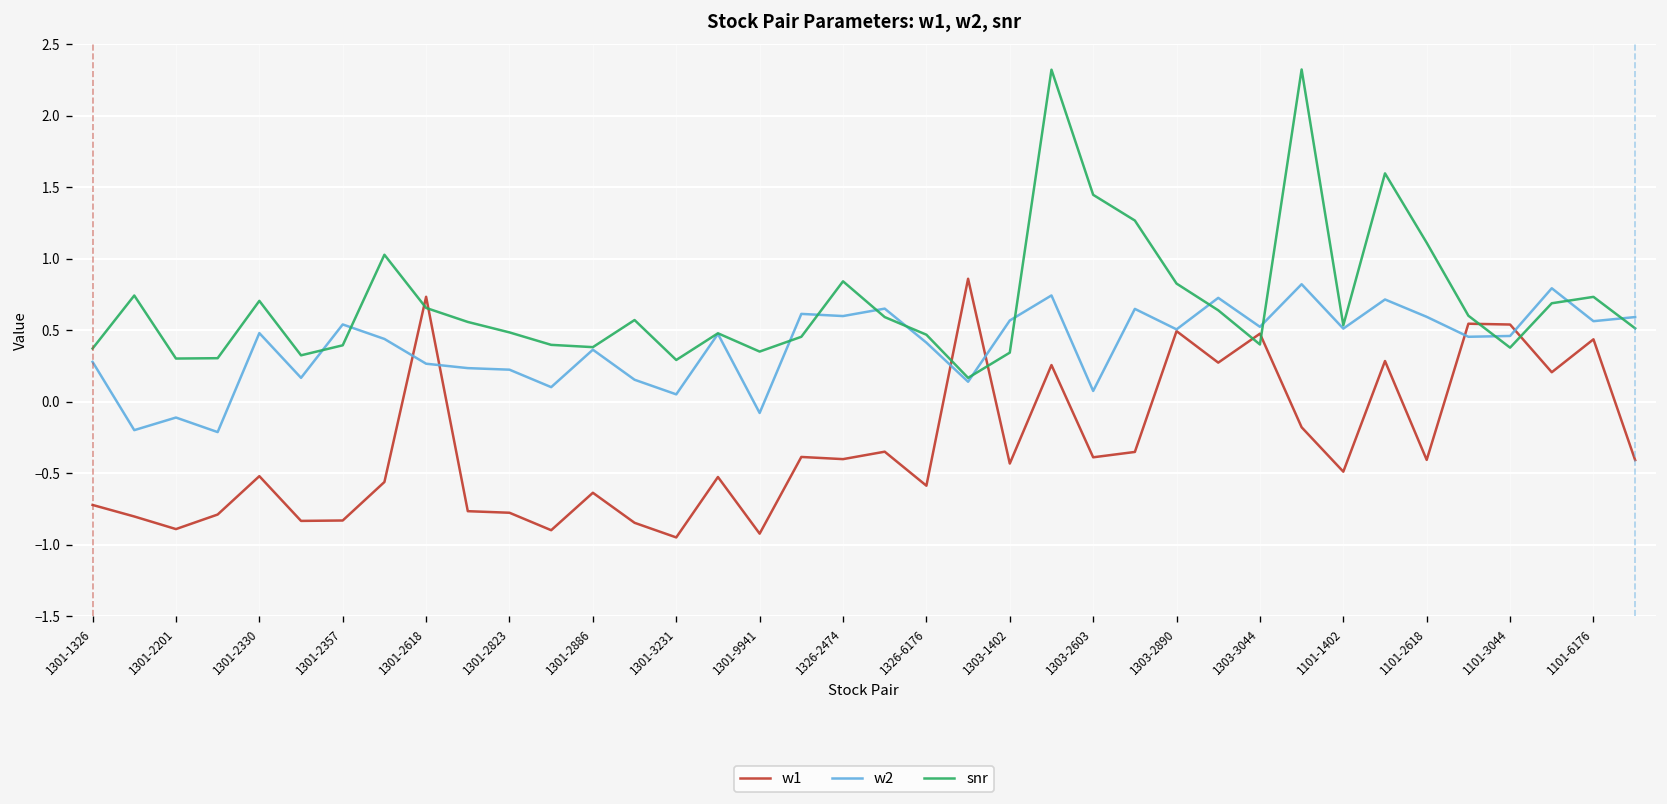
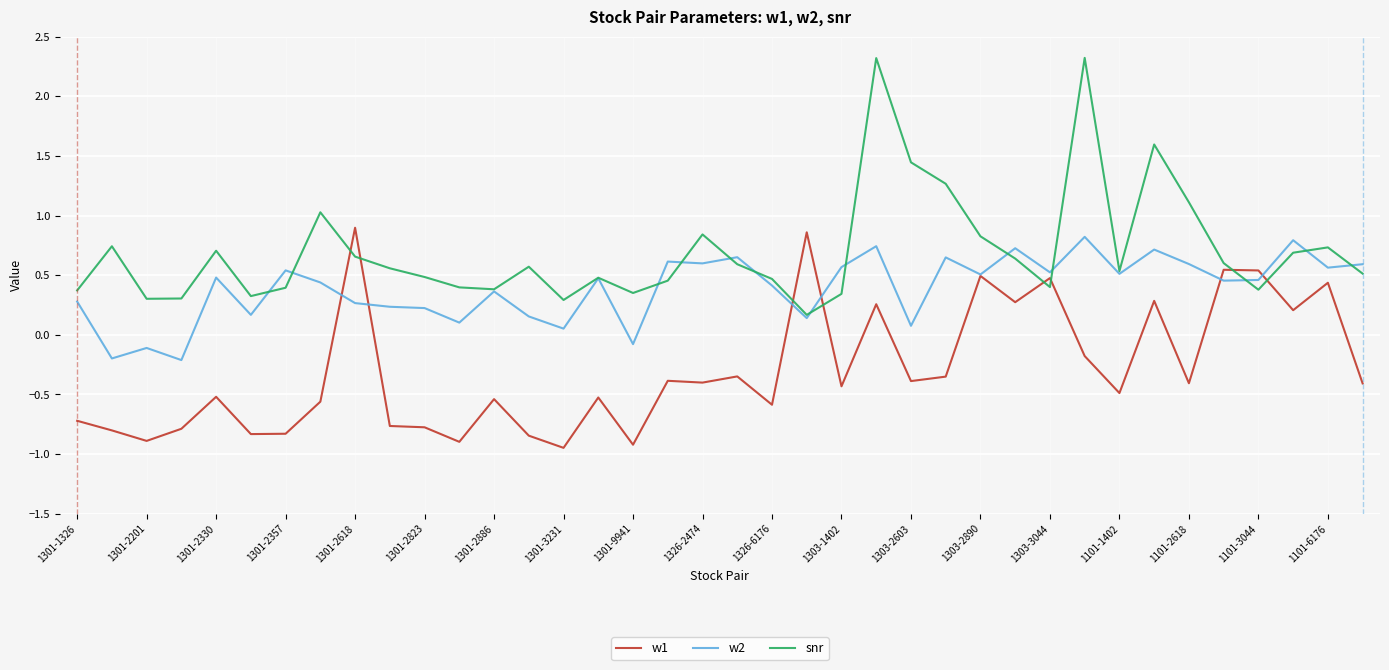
  {
    "w1": {
      "1301-1326": -0.72,
      "1301-2201": -0.89,
      "1301-2330": -0.52,
      "1301-2357": -0.83,
-     "1301-2618": 0.73,
+     "1301-2618": 0.90,
      "1301-2823": -0.78,
-     "1301-2886": -0.64,
+     "1301-2886": -0.54,
      "1301-3231": -0.95,
      "1301-9941": -0.92,
      "1326-2474": -0.40,
      "1326-6176": -0.59,
      "1303-1402": -0.43,
      "1303-2603": -0.39,
      "1303-3044": 0.48,
      "1101-1402": -0.49,
      "1101-2618": -0.41,
      "1101-3044": 0.54,
      "1101-6176": 0.44
    },
    "w2": {
      "1301-1326": 0.28,
      "1301-2201": -0.11,
      "1301-2330": 0.48,
      "1301-2357": 0.54,
      "1301-2618": 0.27,
      "1301-2823": 0.22,
      "1301-3231": 0.05,
      "1301-9941": -0.08,
      "1326-2474": 0.60,
      "1326-6176": 0.41,
      "1303-1402": 0.57,
      "1303-2603": 0.08,
      "1303-3044": 0.52,
      "1101-1402": 0.51,
      "1101-2618": 0.59,
      "1101-3044": 0.46,
      "1101-6176": 0.56
    },
    "snr": {
      "1301-1326": 0.37,
      "1301-2201": 0.30,
      "1301-2330": 0.71,
      "1301-2357": 0.39,
      "1301-2618": 0.66,
      "1301-2823": 0.48,
      "1301-3231": 0.29,
      "1301-9941": 0.35,
      "1326-2474": 0.84,
      "1326-6176": 0.47,
      "1303-1402": 0.34,
      "1303-2603": 1.45,
      "1303-2890": 0.83,
      "1303-3044": 0.40,
      "1101-1402": 0.53,
      "1101-2618": 1.11,
      "1101-3044": 0.38,
      "1101-6176": 0.73
    }
  }
